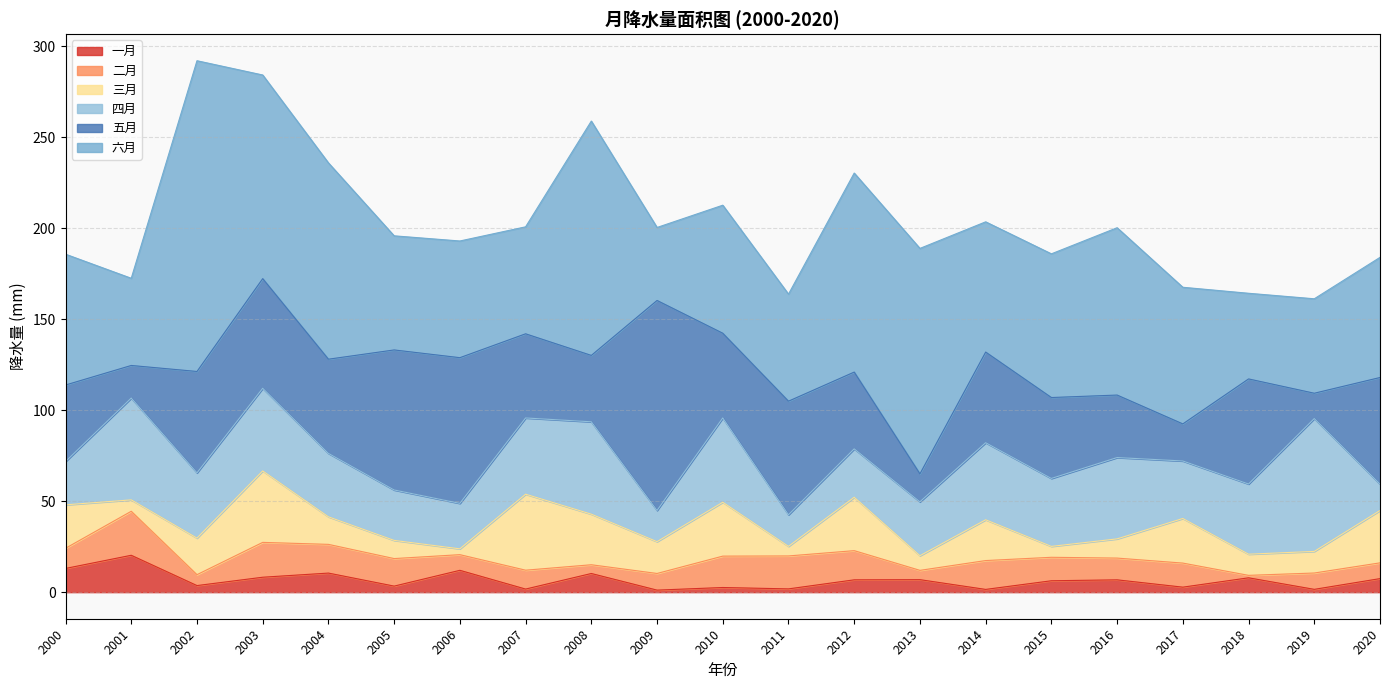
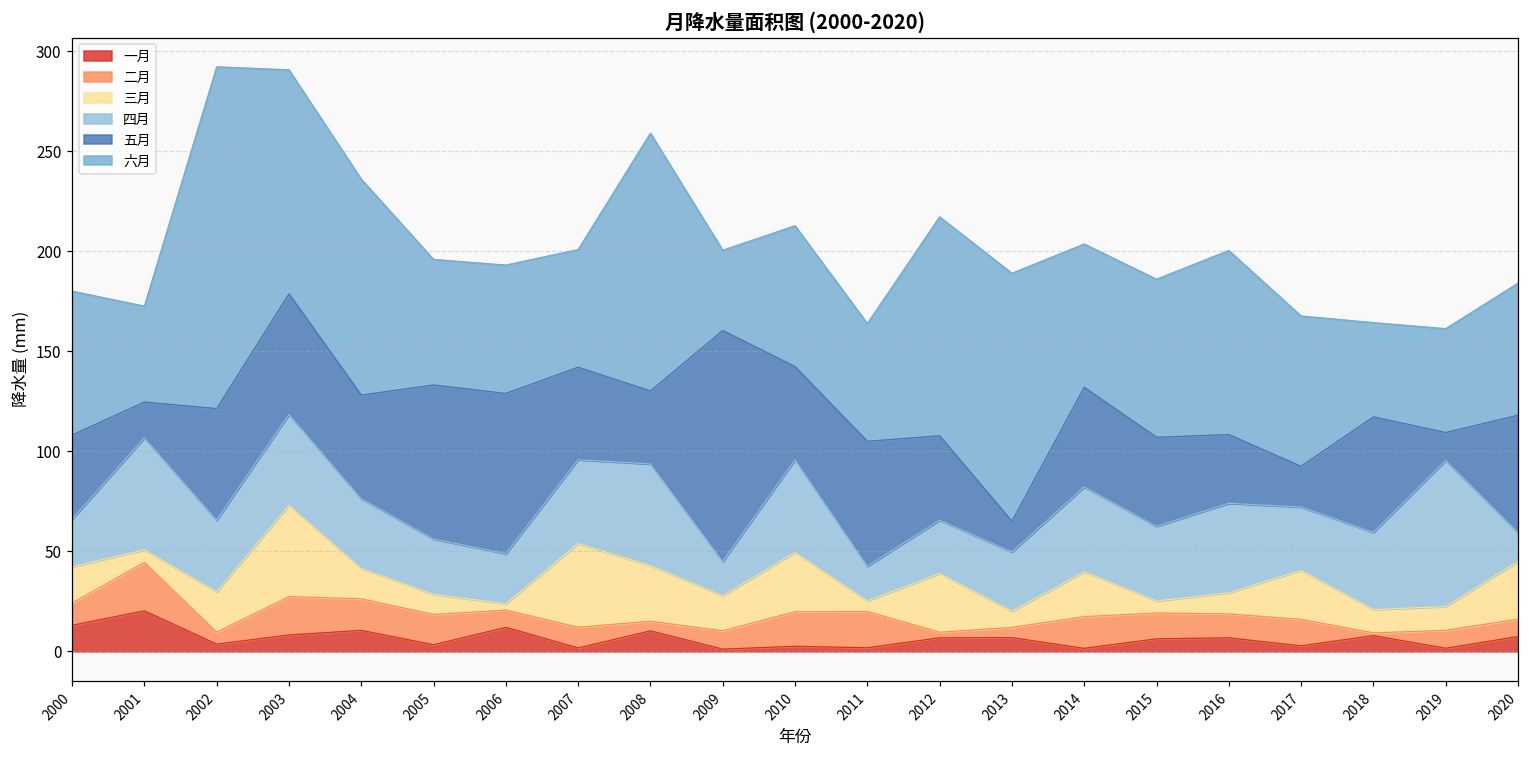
  {
    "一月": {
      "2000": 13,
      "2001": 20,
      "2002": 4,
      "2003": 8,
      "2004": 10,
      "2005": 3,
      "2006": 12,
      "2007": 2,
      "2008": 10,
      "2009": 1,
      "2010": 3,
      "2011": 2,
      "2012": 7,
      "2013": 7,
      "2014": 2,
      "2015": 6,
      "2016": 7,
      "2017": 3,
      "2019": 2,
      "2020": 7
    },
    "二月": {
      "2000": 11,
      "2001": 24,
      "2002": 6,
      "2003": 19,
      "2004": 16,
      "2005": 15,
      "2006": 9,
      "2007": 10,
      "2008": 5,
      "2009": 9,
      "2010": 17,
      "2011": 18,
-     "2012": 16,
+     "2012": 3,
      "2013": 5,
      "2014": 16,
      "2015": 13,
      "2016": 12,
      "2017": 13,
      "2019": 9,
      "2020": 9
    },
    "三月": {
-     "2000": 24,
+     "2000": 18,
      "2001": 6,
      "2002": 20,
-     "2003": 39,
+     "2003": 46,
      "2004": 15,
      "2005": 10,
      "2006": 3,
      "2007": 42,
      "2008": 28,
      "2009": 17,
      "2010": 30,
      "2011": 5,
      "2012": 29,
      "2013": 8,
      "2014": 22,
      "2015": 6,
      "2016": 11,
      "2017": 25,
      "2018": 12,
      "2019": 12,
      "2020": 29
    },
    "五月": {
      "2000": 42,
      "2001": 18,
      "2002": 56,
      "2003": 60,
      "2004": 52,
      "2005": 77,
      "2006": 80,
      "2007": 46,
      "2008": 36,
      "2009": 115,
      "2010": 47,
      "2011": 62,
      "2012": 42,
      "2013": 15,
      "2014": 50,
      "2015": 44,
      "2016": 34,
      "2017": 20,
      "2018": 58,
      "2019": 14,
      "2020": 59
    }
  }
